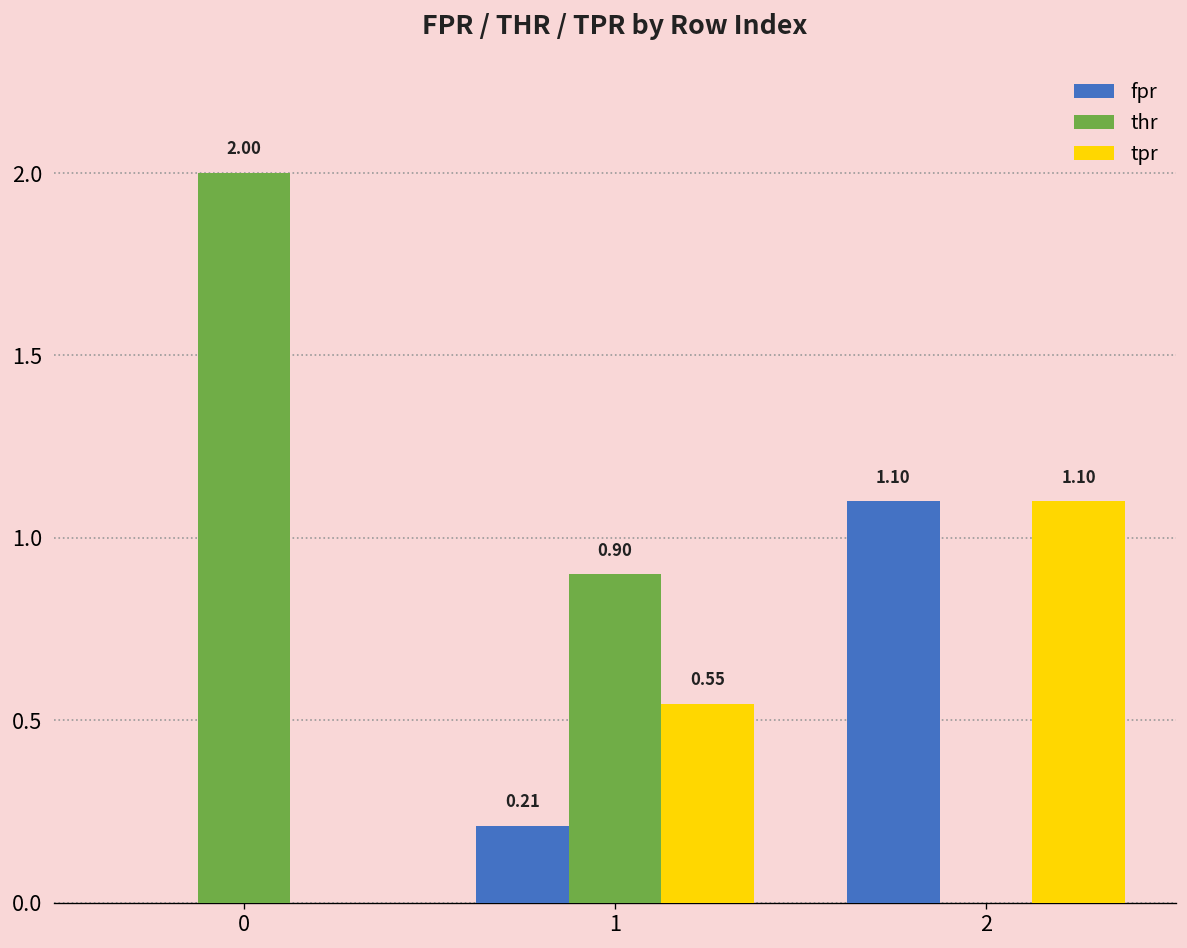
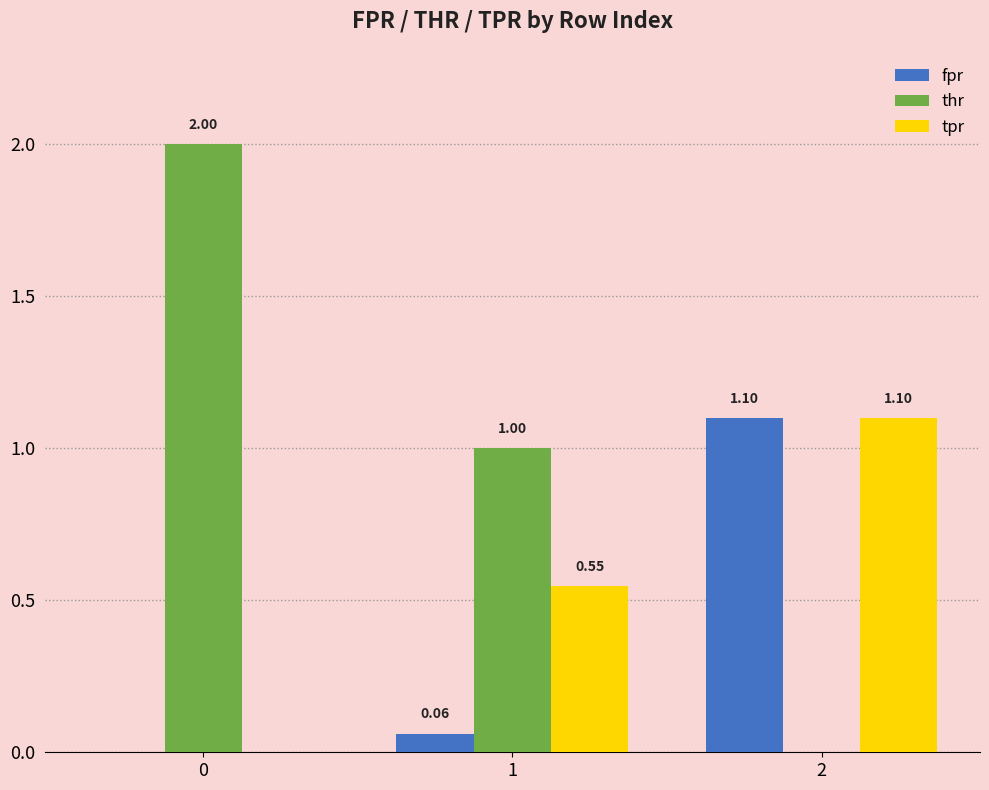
  {
    "fpr": {
-     "1": 0.21,
+     "1": 0.06,
      "2": 1.10
    },
    "thr": {
      "0": 2.00,
-     "1": 0.90
+     "1": 1.00
    },
    "tpr": {
      "1": 0.55,
      "2": 1.10
    }
  }
